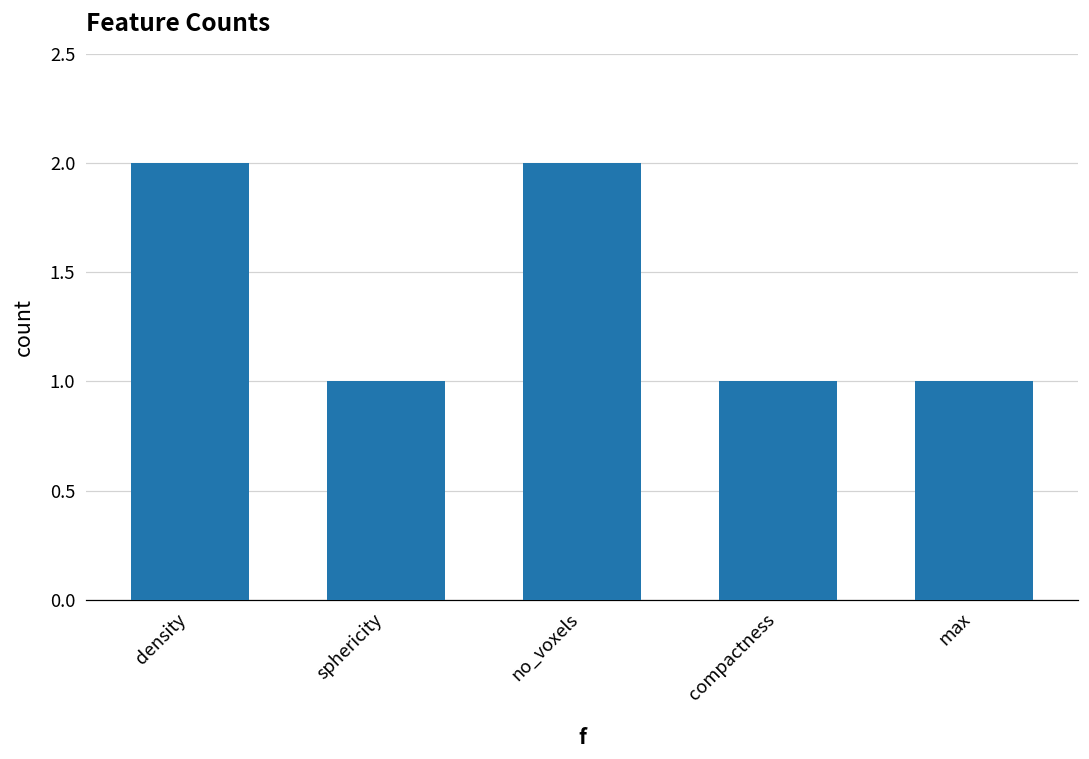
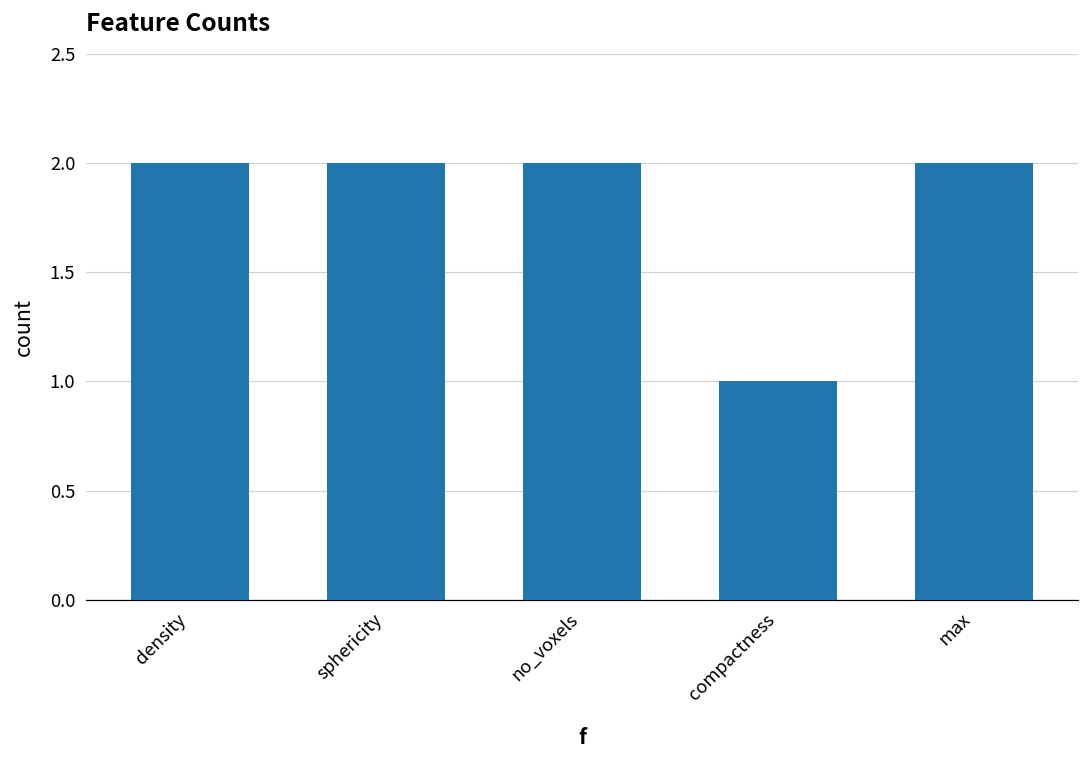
  {
    "density": 2,
-   "sphericity": 1,
+   "sphericity": 2,
    "no_voxels": 2,
    "compactness": 1,
-   "max": 1
+   "max": 2
  }
